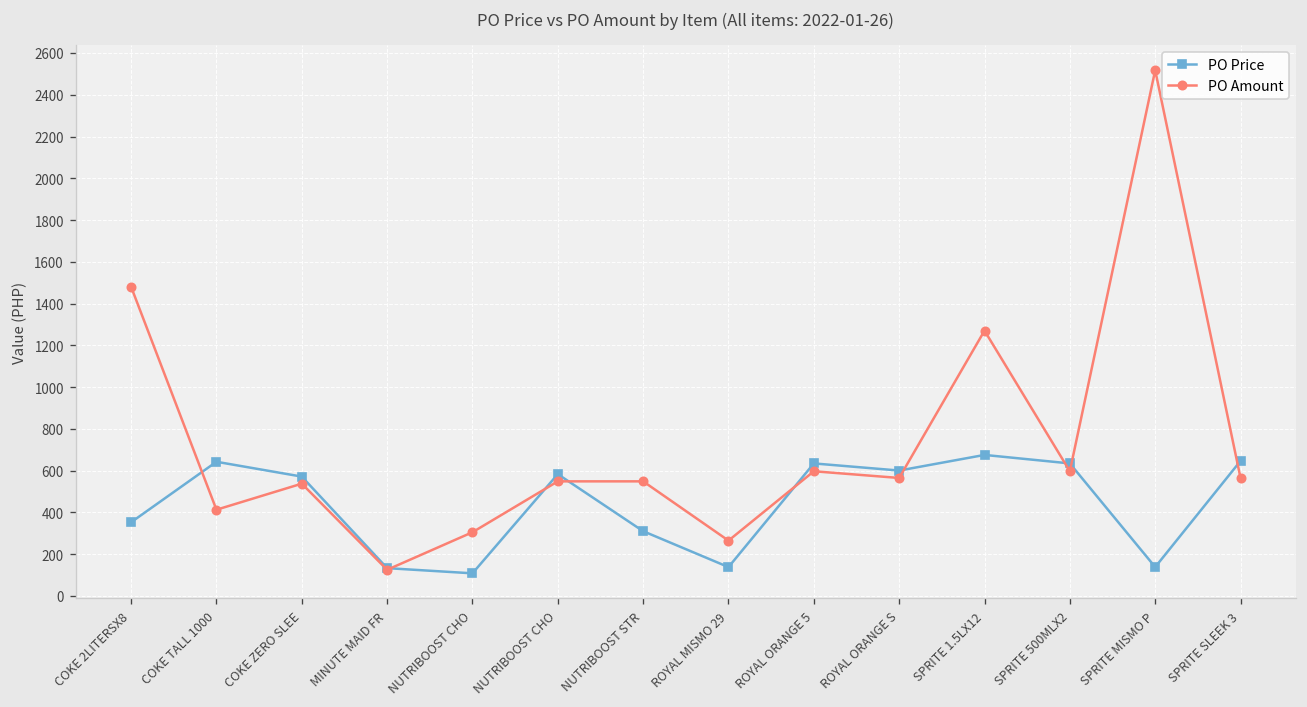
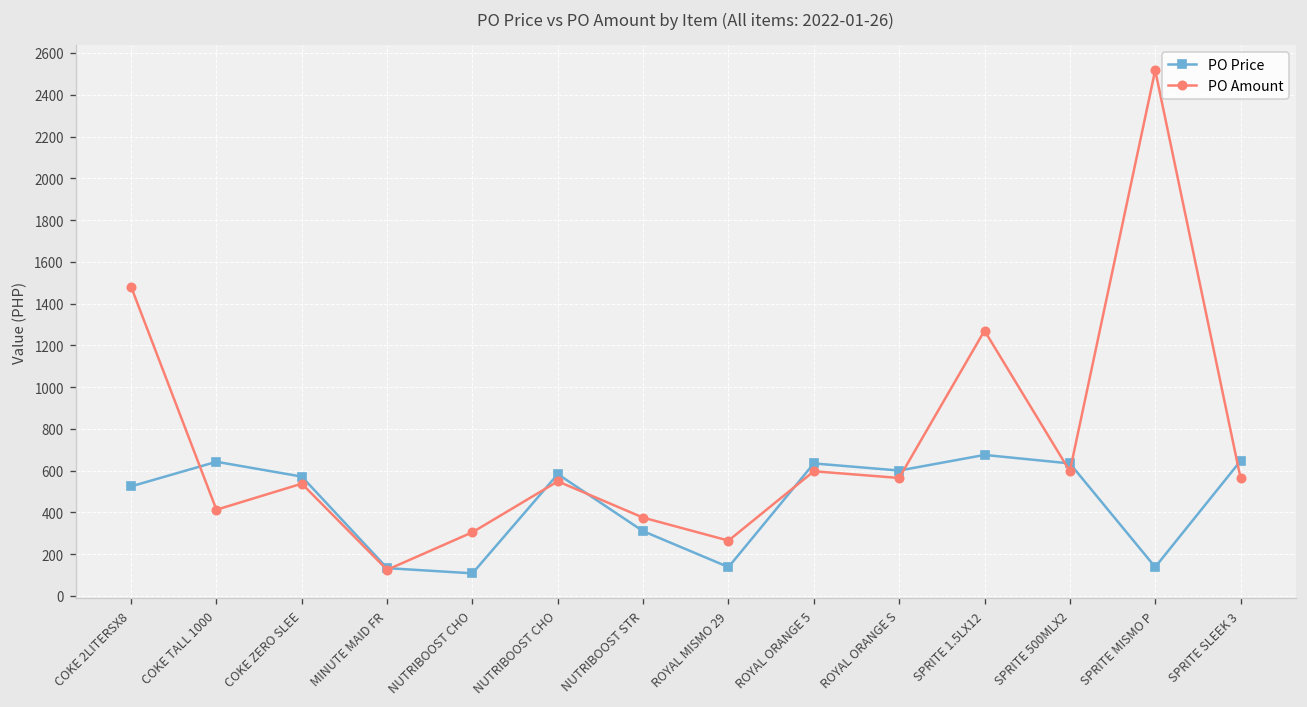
  {
    "PO Price": {
-     "COKE 2LITERSX8": 350,
+     "COKE 2LITERSX8": 520,
      "COKE TALL 1000": 640,
      "COKE ZERO SLEE": 570,
      "NUTRIBOOST STR": 310,
      "ROYAL MISMO 29": 140,
      "ROYAL ORANGE 5": 630,
      "ROYAL ORANGE S": 600,
      "SPRITE 1.5LX12": 680,
      "SPRITE 500MLX2": 630,
      "SPRITE MISMO P": 140,
      "SPRITE SLEEK 3": 650
    },
    "PO Amount": {
      "COKE 2LITERSX8": 1480,
      "COKE TALL 1000": 410,
      "COKE ZERO SLEE": 540,
-     "NUTRIBOOST STR": 550,
+     "NUTRIBOOST STR": 370,
      "ROYAL MISMO 29": 260,
      "ROYAL ORANGE 5": 600,
      "ROYAL ORANGE S": 560,
      "SPRITE 1.5LX12": 1270,
      "SPRITE 500MLX2": 600,
      "SPRITE MISMO P": 2520,
      "SPRITE SLEEK 3": 560
    }
  }
